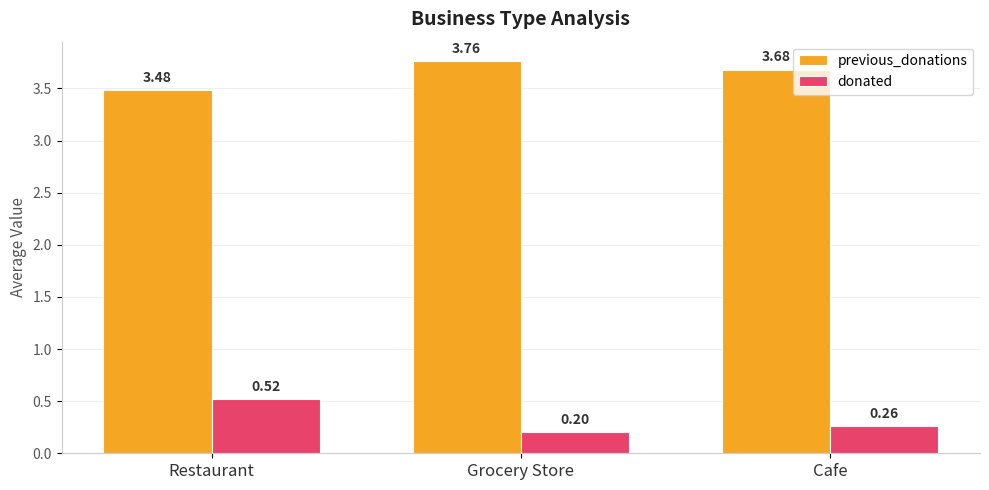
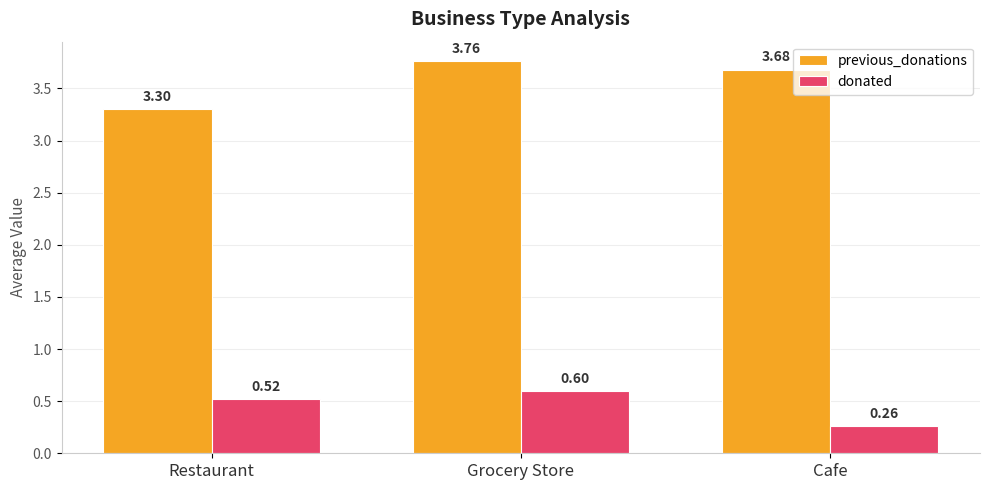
  {
    "previous_donations": {
-     "Restaurant": 3.48,
+     "Restaurant": 3.30,
      "Grocery Store": 3.76,
      "Cafe": 3.68
    },
    "donated": {
      "Restaurant": 0.52,
-     "Grocery Store": 0.20,
+     "Grocery Store": 0.60,
      "Cafe": 0.26
    }
  }
